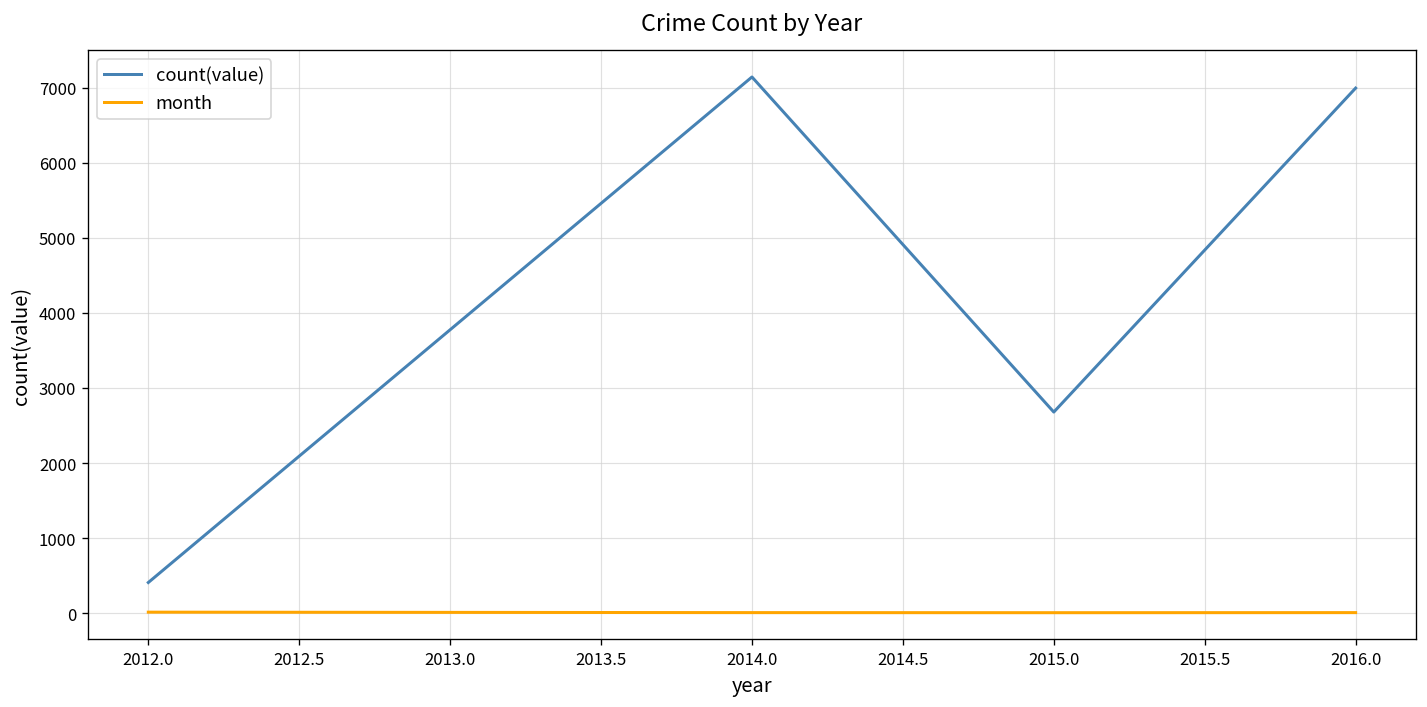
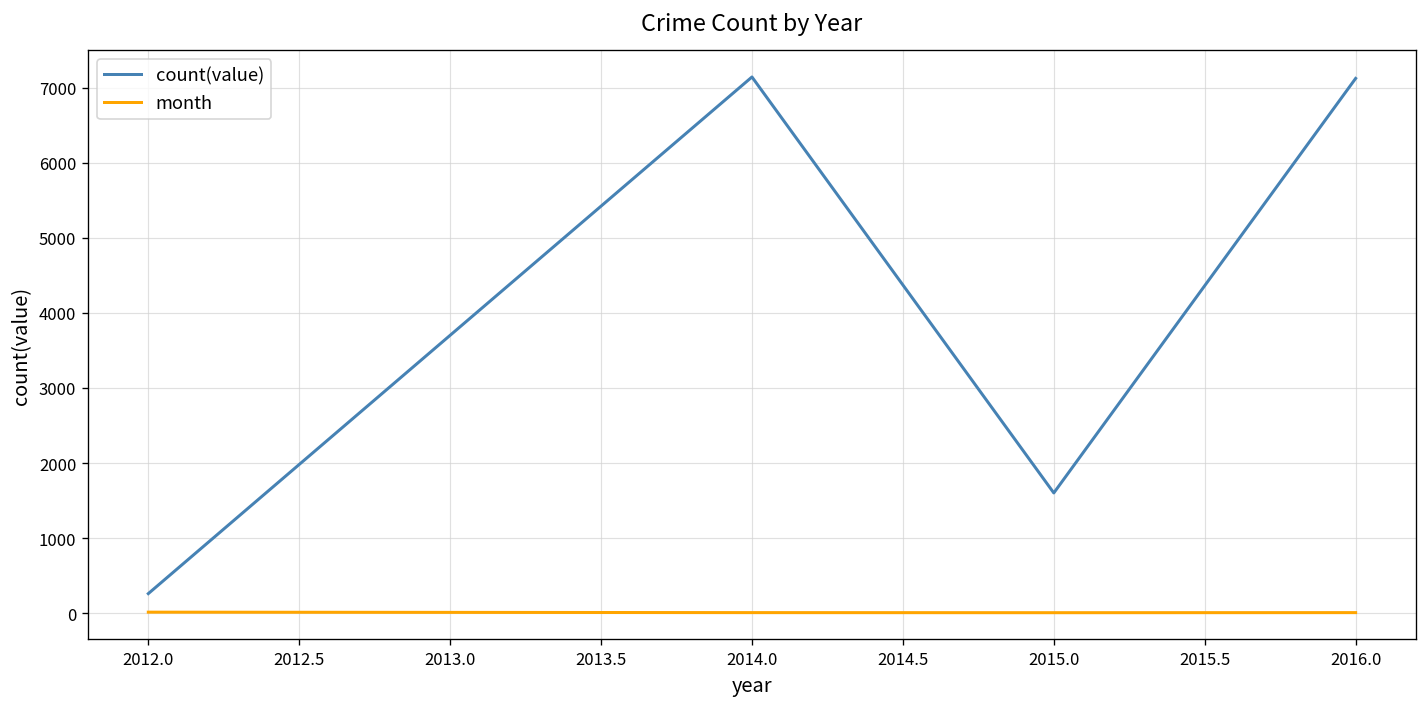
  {
    "count(value)": {
-     "2012.0": 400,
+     "2012.0": 300,
      "2014.0": 7100,
-     "2015.0": 2700,
-     "2016.0": 7000
+     "2015.0": 1600,
+     "2016.0": 7100
    },
    "month": {
      "2012.0": 0,
      "2014.0": 0,
      "2015.0": 0,
      "2016.0": 0
    }
  }
